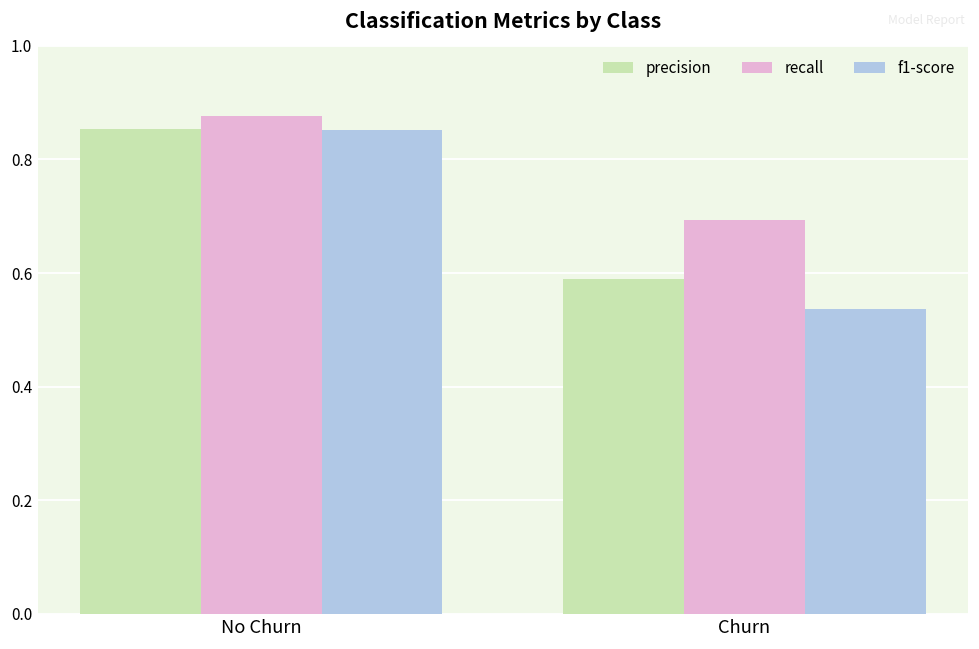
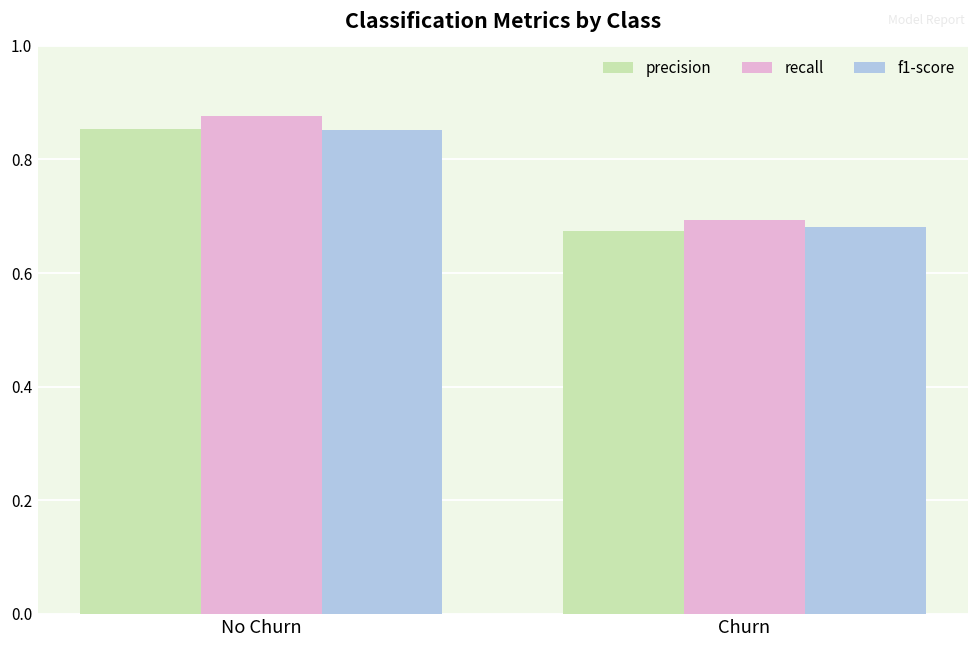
  {
    "precision": {
      "No Churn": 0.85,
-     "Churn": 0.59
+     "Churn": 0.67
    },
    "recall": {
      "No Churn": 0.88,
      "Churn": 0.69
    },
    "f1-score": {
      "No Churn": 0.85,
-     "Churn": 0.54
+     "Churn": 0.68
    }
  }
